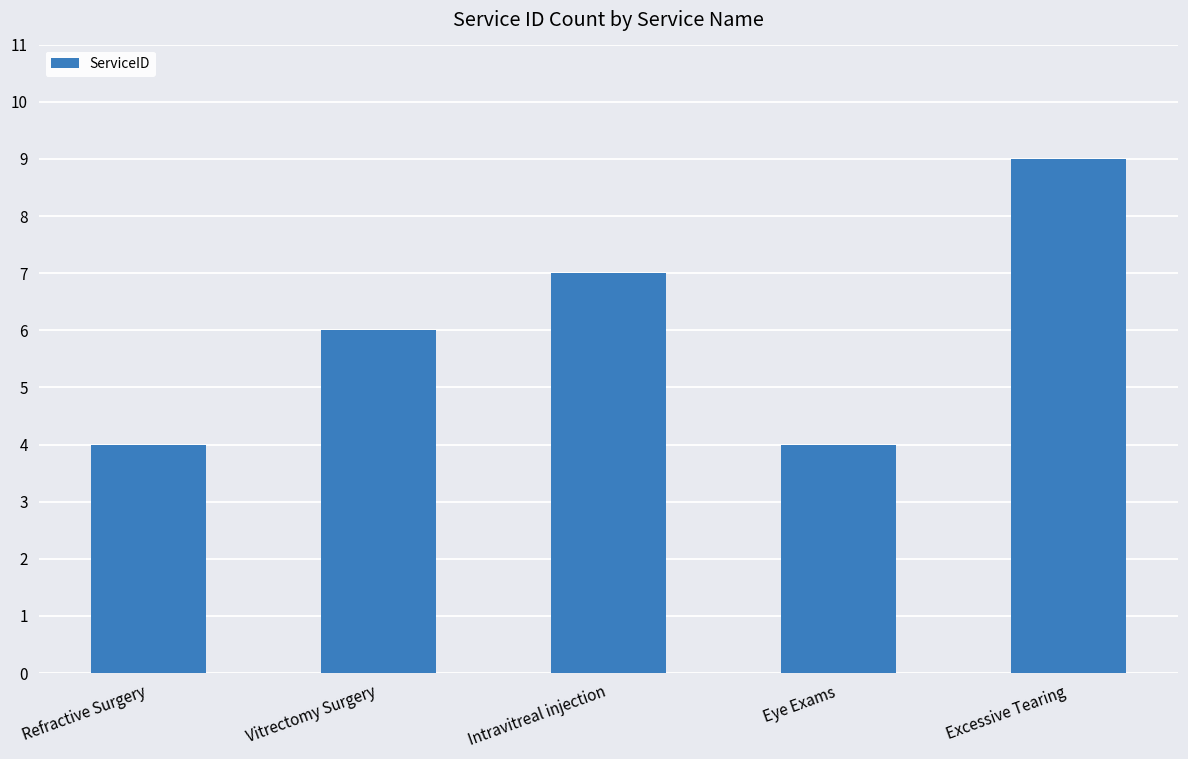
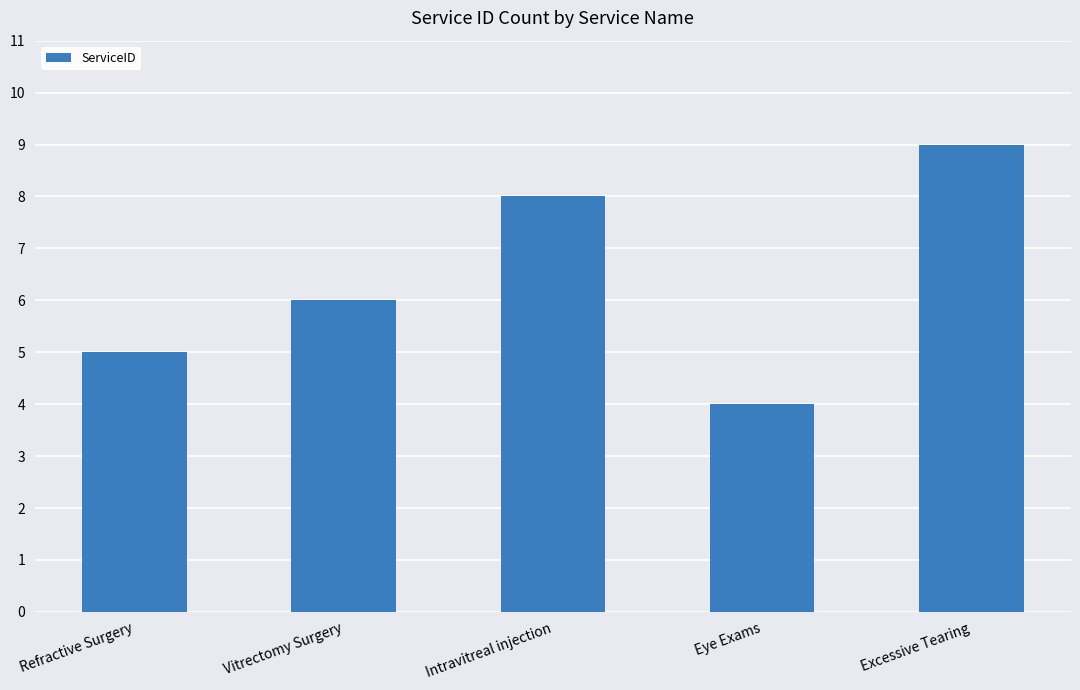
  {
-   "Refractive Surgery": 4,
+   "Refractive Surgery": 5,
    "Vitrectomy Surgery": 6,
-   "Intravitreal injection": 7,
+   "Intravitreal injection": 8,
    "Eye Exams": 4,
    "Excessive Tearing": 9
  }
